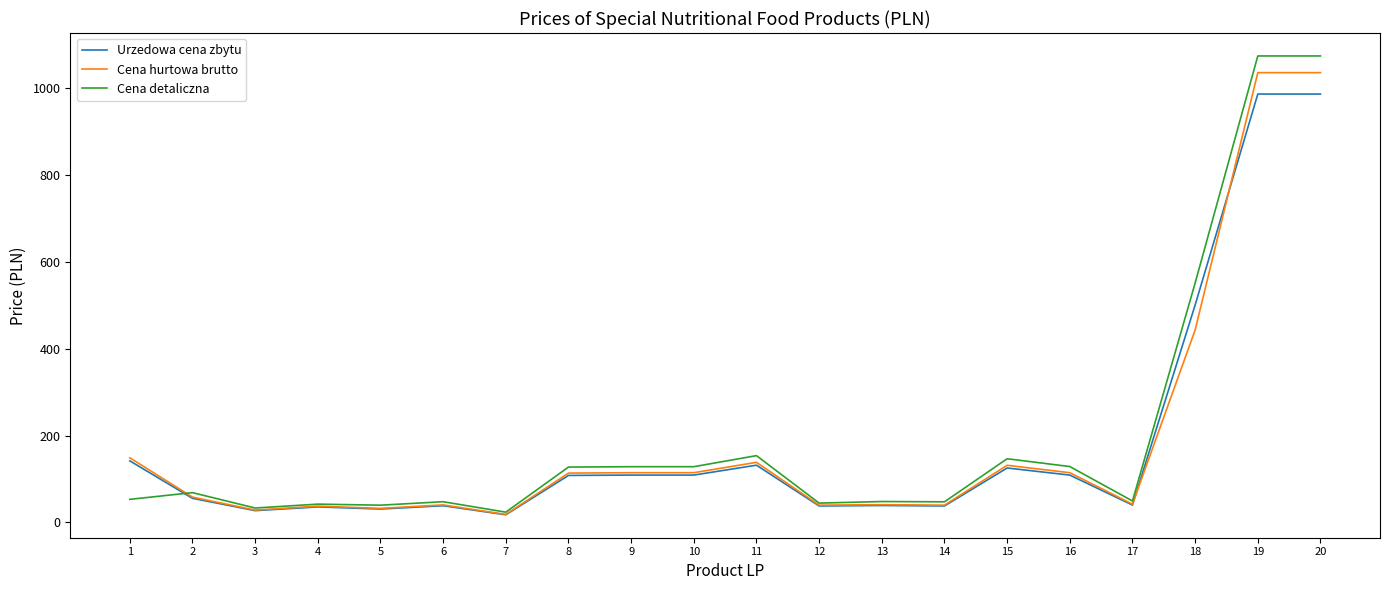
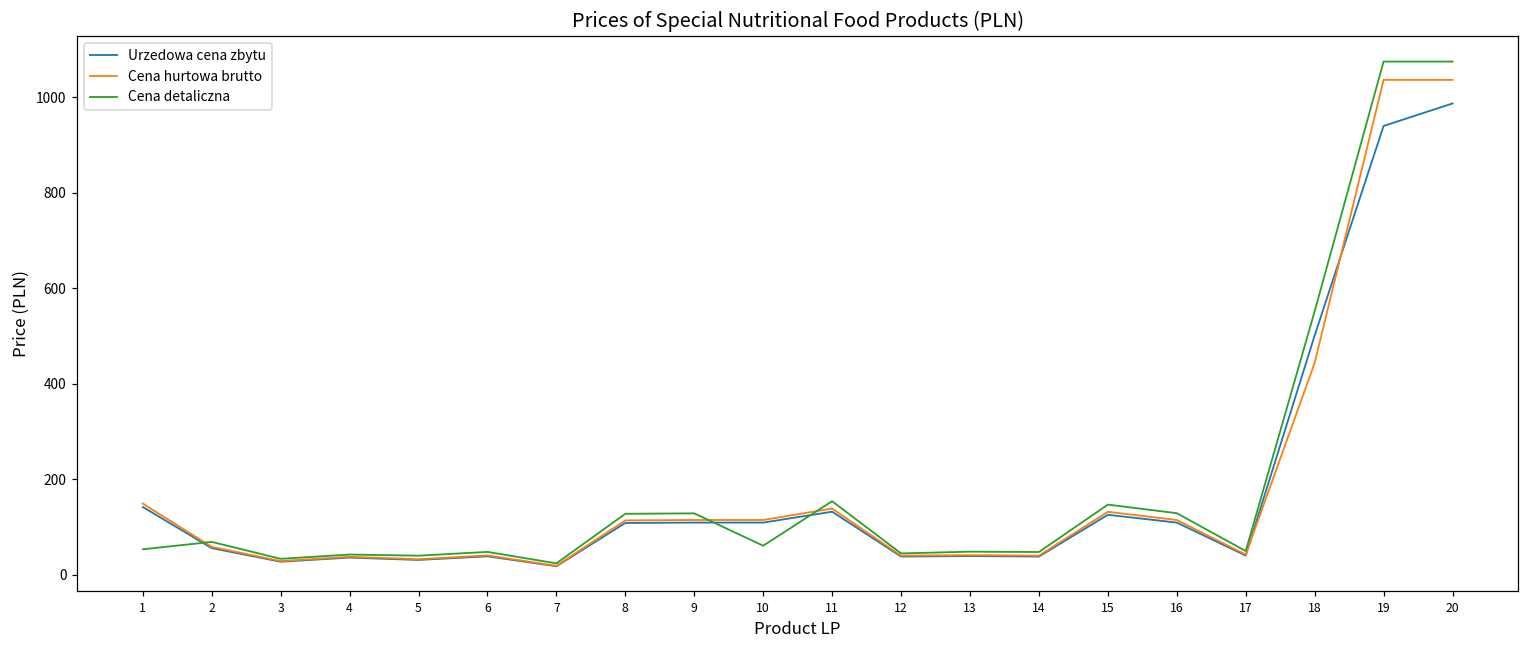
  {
    "Urzedowa cena zbytu": {
      "1": 140,
      "11": 130,
      "15": 130,
      "18": 500,
-     "19": 990,
+     "19": 940,
      "20": 990
    },
    "Cena hurtowa brutto": {
      "1": 150,
      "11": 140,
      "15": 130,
      "18": 440,
      "19": 1040,
      "20": 1040
    },
    "Cena detaliczna": {
      "1": 50,
      "2": 70,
      "5": 40,
      "6": 50,
      "8": 130,
      "9": 130,
-     "10": 130,
+     "10": 60,
      "11": 150,
      "13": 50,
      "14": 50,
      "15": 150,
      "16": 130,
      "17": 50,
      "18": 550,
      "19": 1070,
      "20": 1070
    }
  }
